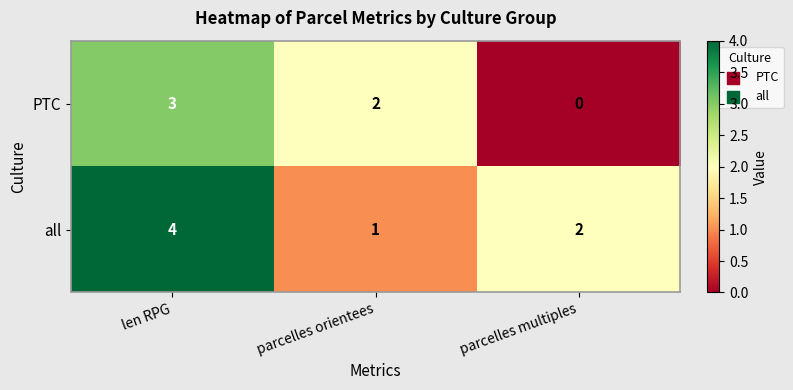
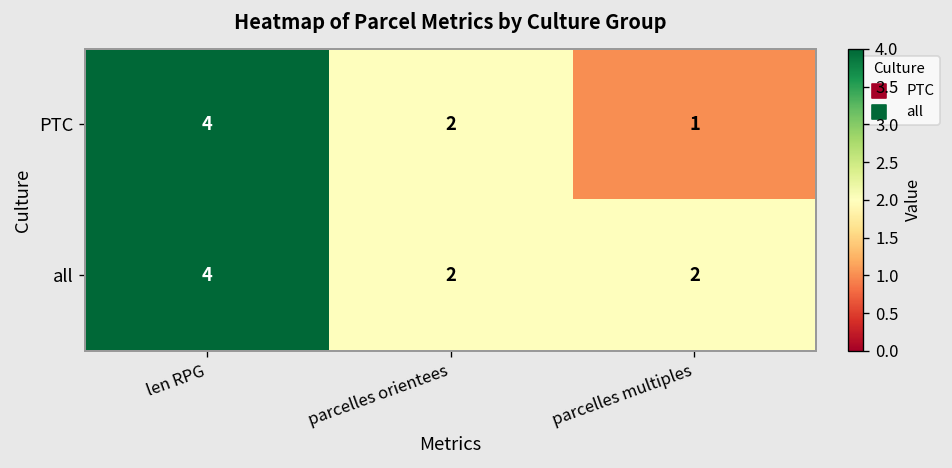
  {
    "PTC": {
-     "len RPG": 3,
+     "len RPG": 4,
      "parcelles orientees": 2,
-     "parcelles multiples": 0
+     "parcelles multiples": 1
    },
    "all": {
      "len RPG": 4,
-     "parcelles orientees": 1,
+     "parcelles orientees": 2,
      "parcelles multiples": 2
    }
  }
